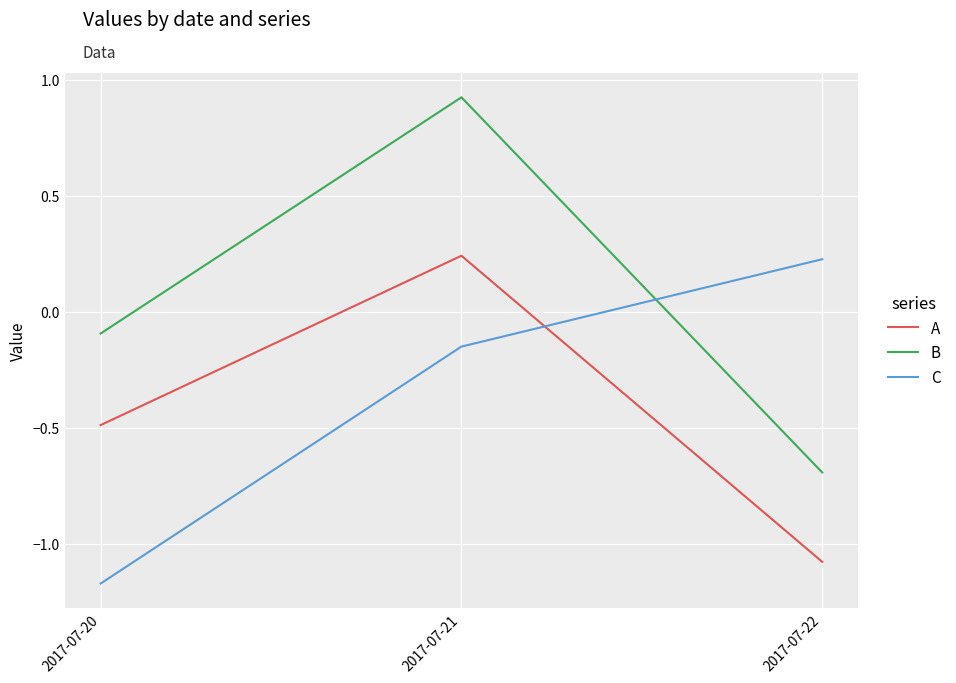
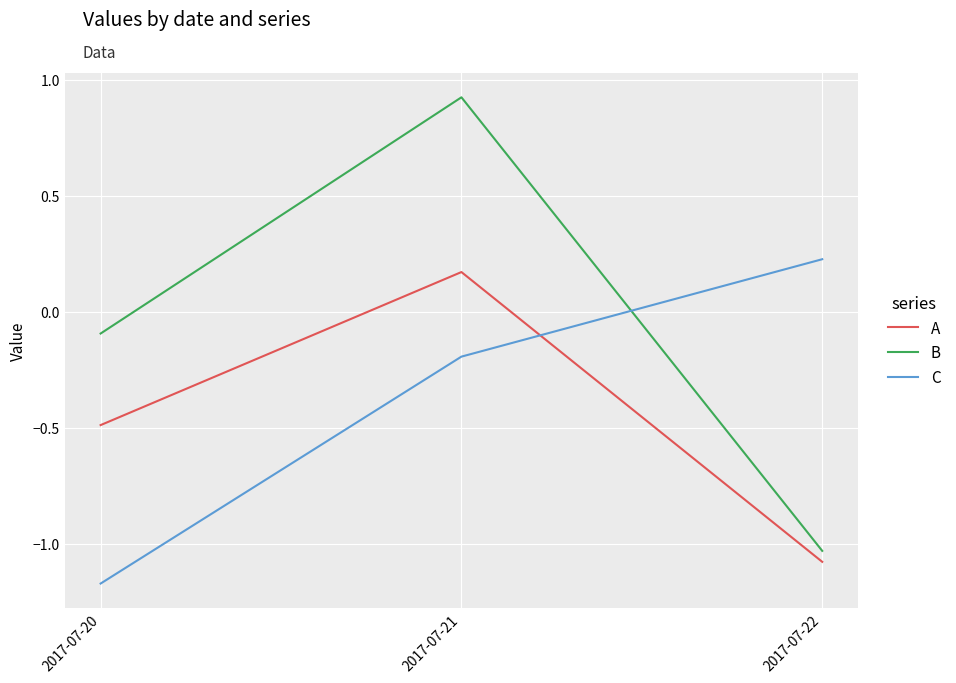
  {
    "A": {
      "2017-07-20": -0.49,
-     "2017-07-21": 0.24,
+     "2017-07-21": 0.17,
      "2017-07-22": -1.08
    },
    "B": {
      "2017-07-20": -0.09,
      "2017-07-21": 0.92,
-     "2017-07-22": -0.69
+     "2017-07-22": -1.03
    },
    "C": {
      "2017-07-20": -1.17,
-     "2017-07-21": -0.15,
+     "2017-07-21": -0.19,
      "2017-07-22": 0.23
    }
  }
